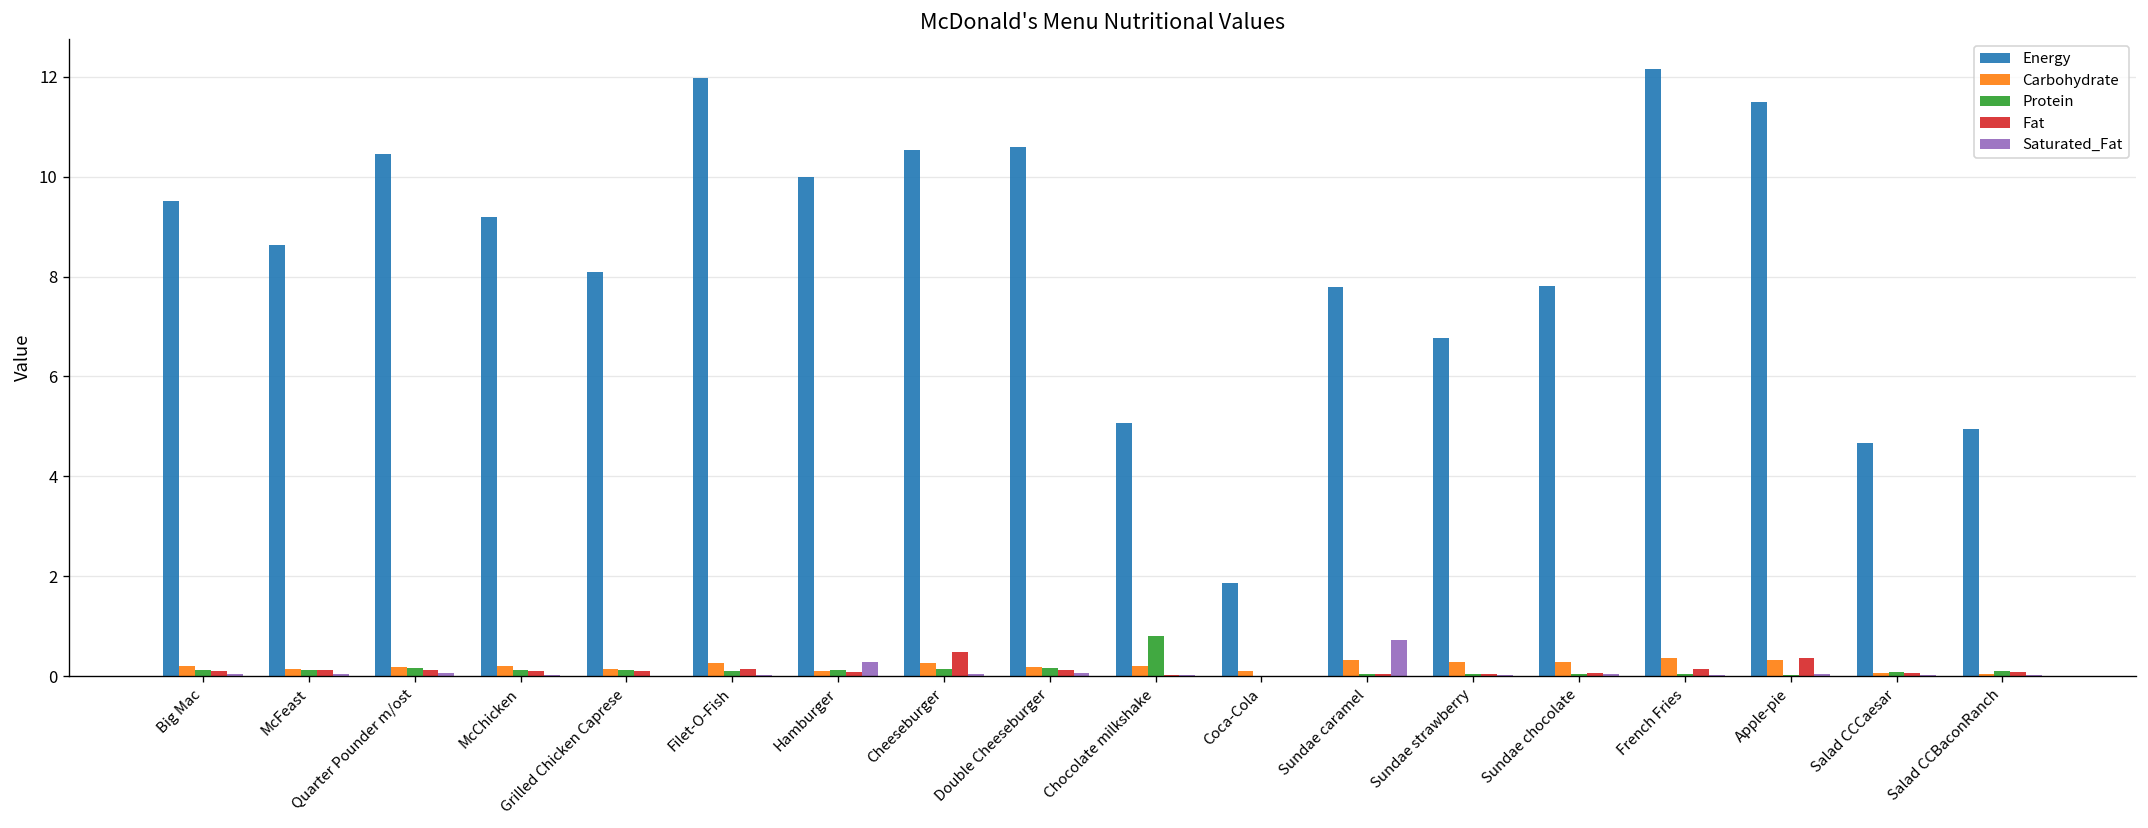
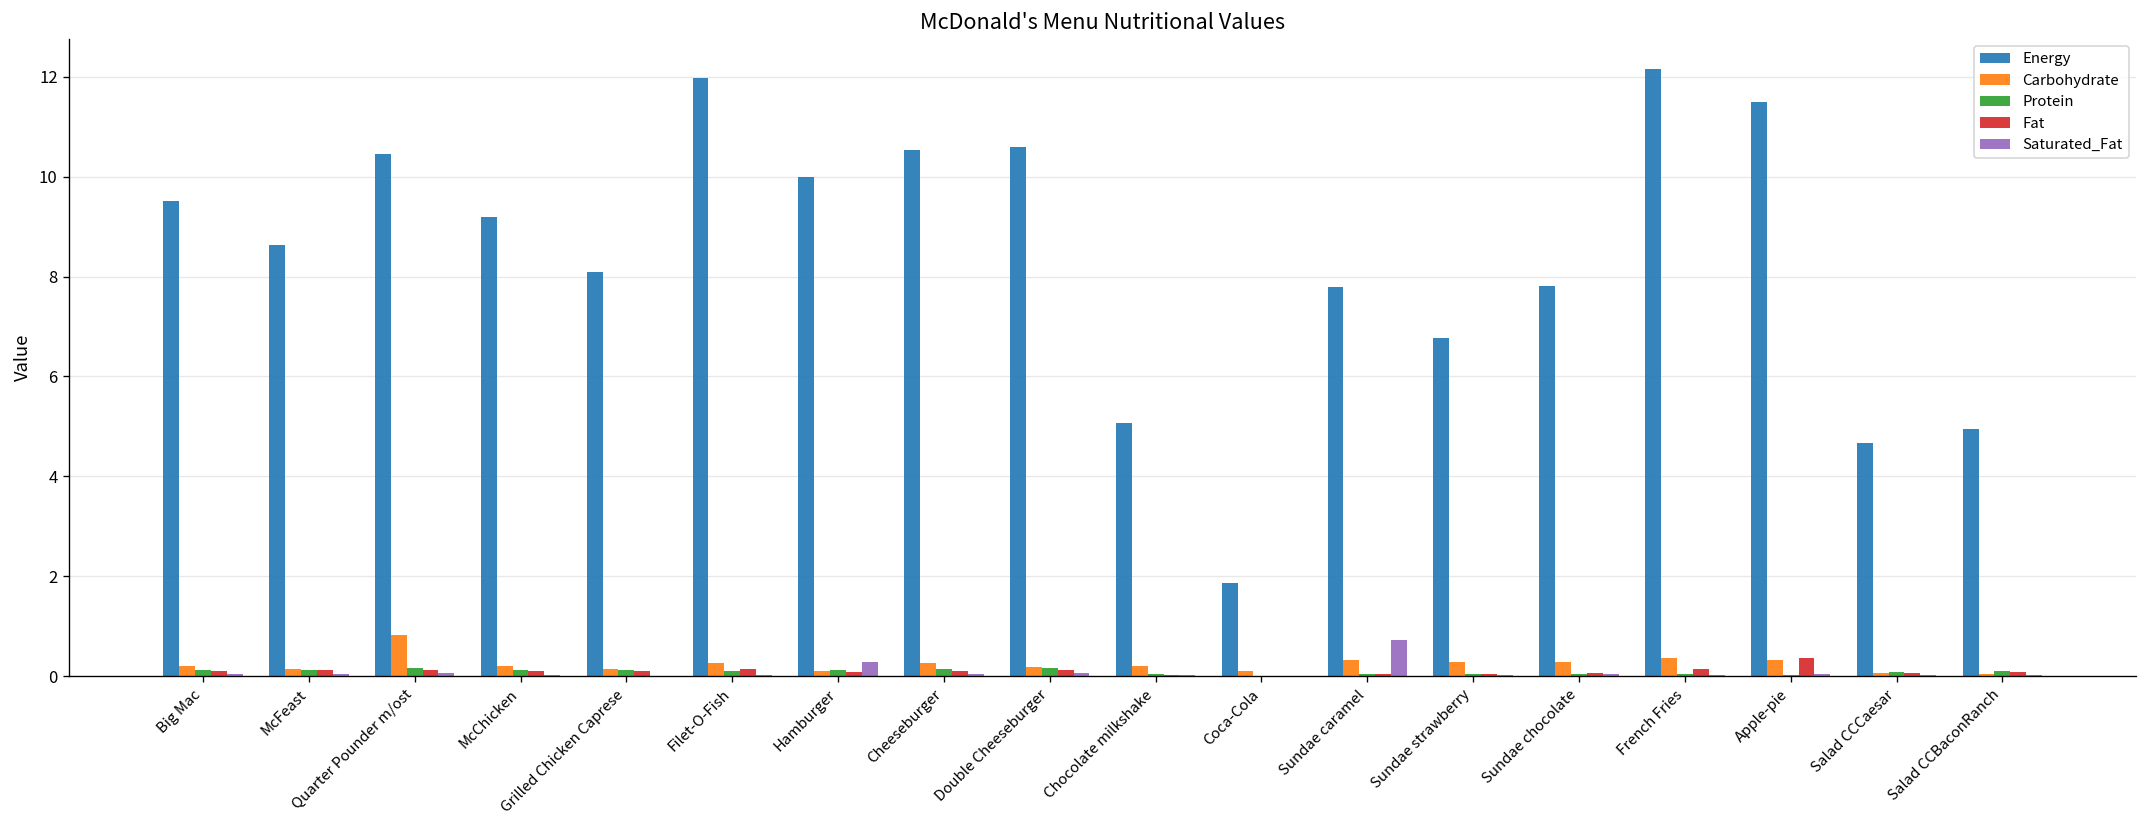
  {
    "Energy": {
      "Big Mac": 9.5,
      "McFeast": 8.6,
      "Quarter Pounder m/ost": 10.5,
      "McChicken": 9.2,
      "Grilled Chicken Caprese": 8.1,
      "Filet-O-Fish": 12.0,
      "Hamburger": 10.0,
      "Cheeseburger": 10.5,
      "Double Cheeseburger": 10.6,
      "Chocolate milkshake": 5.1,
      "Coca-Cola": 1.9,
      "Sundae caramel": 7.8,
      "Sundae strawberry": 6.8,
      "Sundae chocolate": 7.8,
      "French Fries": 12.2,
      "Apple-pie": 11.5,
      "Salad CCCaesar": 4.7,
      "Salad CCBaconRanch": 4.9
    },
    "Carbohydrate": {
      "Big Mac": 0.2,
      "McFeast": 0.1,
-     "Quarter Pounder m/ost": 0.2,
+     "Quarter Pounder m/ost": 0.8,
      "McChicken": 0.2,
      "Grilled Chicken Caprese": 0.1,
      "Filet-O-Fish": 0.3,
      "Hamburger": 0.1,
      "Cheeseburger": 0.3,
      "Double Cheeseburger": 0.2,
      "Chocolate milkshake": 0.2,
      "Coca-Cola": 0.1,
      "Sundae caramel": 0.3,
      "Sundae strawberry": 0.3,
      "Sundae chocolate": 0.3,
      "French Fries": 0.4,
      "Apple-pie": 0.3,
      "Salad CCCaesar": 0.1
    },
    "Protein": {
      "Big Mac": 0.1,
      "McFeast": 0.1,
      "Quarter Pounder m/ost": 0.2,
      "McChicken": 0.1,
      "Grilled Chicken Caprese": 0.1,
      "Filet-O-Fish": 0.1,
      "Hamburger": 0.1,
      "Cheeseburger": 0.1,
      "Double Cheeseburger": 0.2,
-     "Chocolate milkshake": 0.8,
+     "Chocolate milkshake": 0.0,
      "Coca-Cola": 0.0,
      "Salad CCCaesar": 0.1,
      "Salad CCBaconRanch": 0.1
    },
    "Fat": {
      "Big Mac": 0.1,
      "McFeast": 0.1,
      "Quarter Pounder m/ost": 0.1,
      "McChicken": 0.1,
      "Grilled Chicken Caprese": 0.1,
      "Filet-O-Fish": 0.1,
      "Hamburger": 0.1,
-     "Cheeseburger": 0.5,
+     "Cheeseburger": 0.1,
      "Double Cheeseburger": 0.1,
      "Coca-Cola": 0.0,
      "Sundae chocolate": 0.1,
      "French Fries": 0.1,
      "Apple-pie": 0.4,
      "Salad CCBaconRanch": 0.1
    },
    "Saturated_Fat": {
      "Quarter Pounder m/ost": 0.1,
      "Grilled Chicken Caprese": 0.0,
      "Hamburger": 0.3,
      "Coca-Cola": 0.0,
      "Sundae caramel": 0.7
    }
  }
